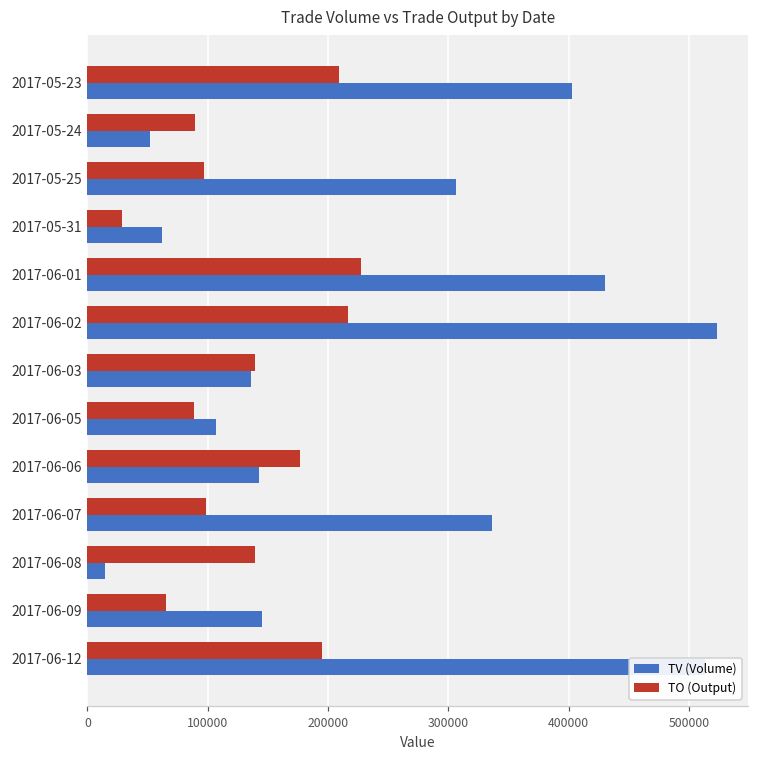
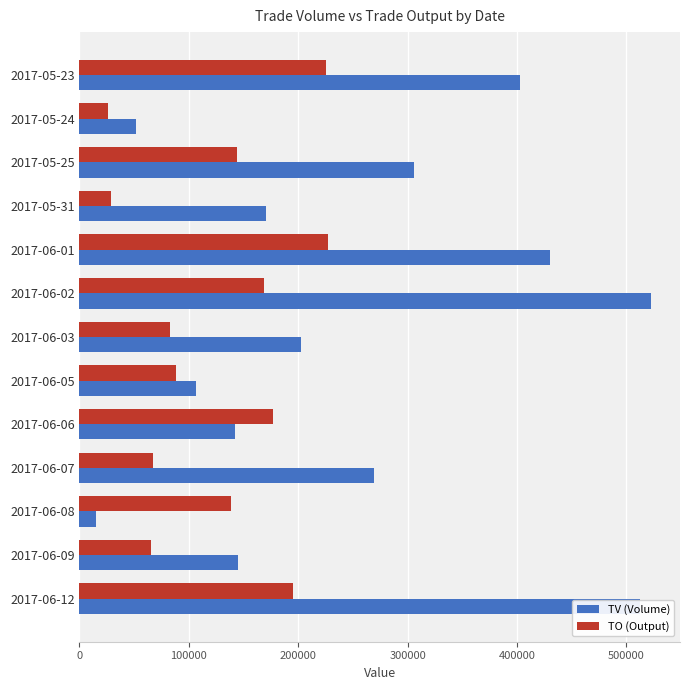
  {
    "TV (Volume)": {
      "2017-05-23": 403000,
      "2017-05-24": 52000,
      "2017-05-25": 306000,
-     "2017-05-31": 62000,
+     "2017-05-31": 171000,
      "2017-06-01": 430000,
      "2017-06-02": 523000,
-     "2017-06-03": 136000,
+     "2017-06-03": 203000,
      "2017-06-05": 107000,
      "2017-06-06": 142000,
-     "2017-06-07": 337000,
+     "2017-06-07": 269000,
      "2017-06-08": 15000,
      "2017-06-09": 145000
    },
    "TO (Output)": {
-     "2017-05-23": 210000,
-     "2017-05-24": 89000,
-     "2017-05-25": 97000,
+     "2017-05-23": 225000,
+     "2017-05-24": 26000,
+     "2017-05-25": 144000,
      "2017-05-31": 29000,
      "2017-06-01": 227000,
-     "2017-06-02": 216000,
-     "2017-06-03": 139000,
+     "2017-06-02": 169000,
+     "2017-06-03": 83000,
      "2017-06-05": 88000,
      "2017-06-06": 177000,
-     "2017-06-07": 98000,
+     "2017-06-07": 67000,
      "2017-06-08": 139000,
      "2017-06-09": 65000,
      "2017-06-12": 195000
    }
  }
